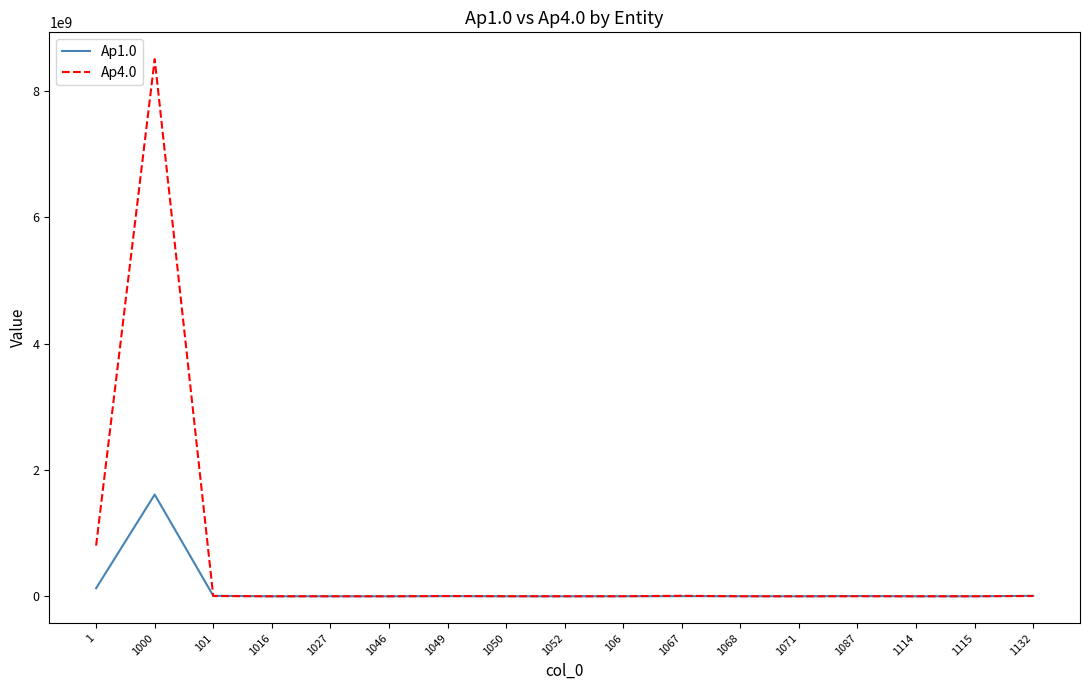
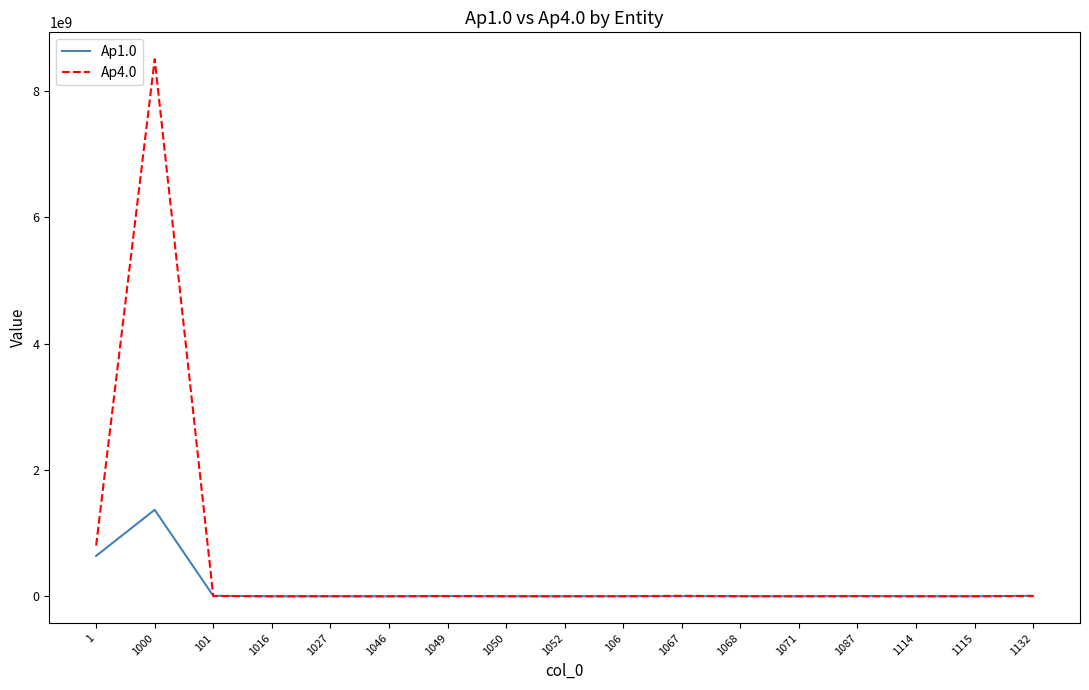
  {
    "Ар1.0": {
-     "1": 100000000,
-     "1000": 1600000000
+     "1": 600000000,
+     "1000": 1400000000
    },
    "Ар4.0": {
      "1": 800000000,
      "1000": 8500000000
    }
  }
